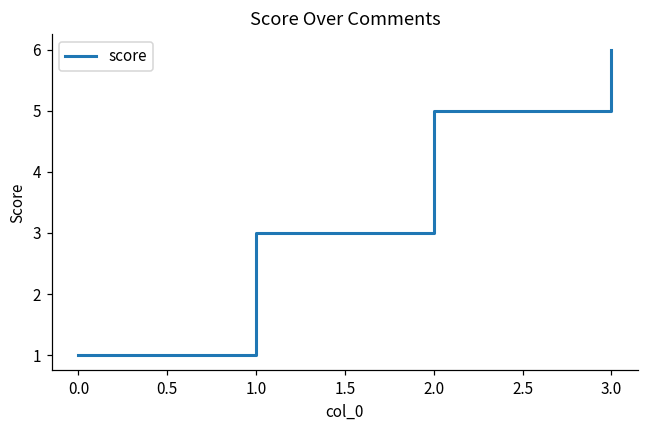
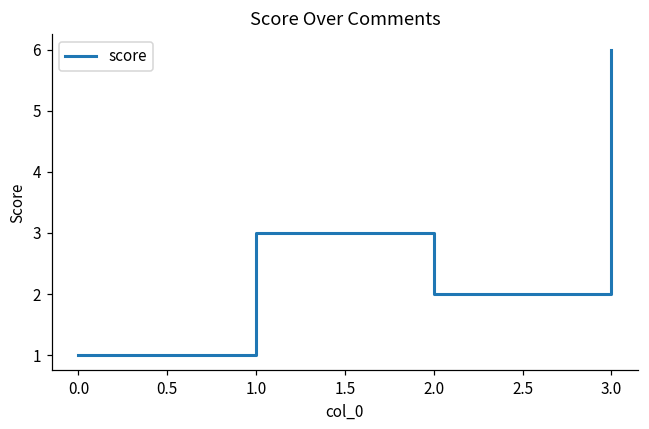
  {
    "0.0": 1,
    "1.0": 3,
-   "2.0": 5,
+   "2.0": 2,
    "3.0": 6
  }
